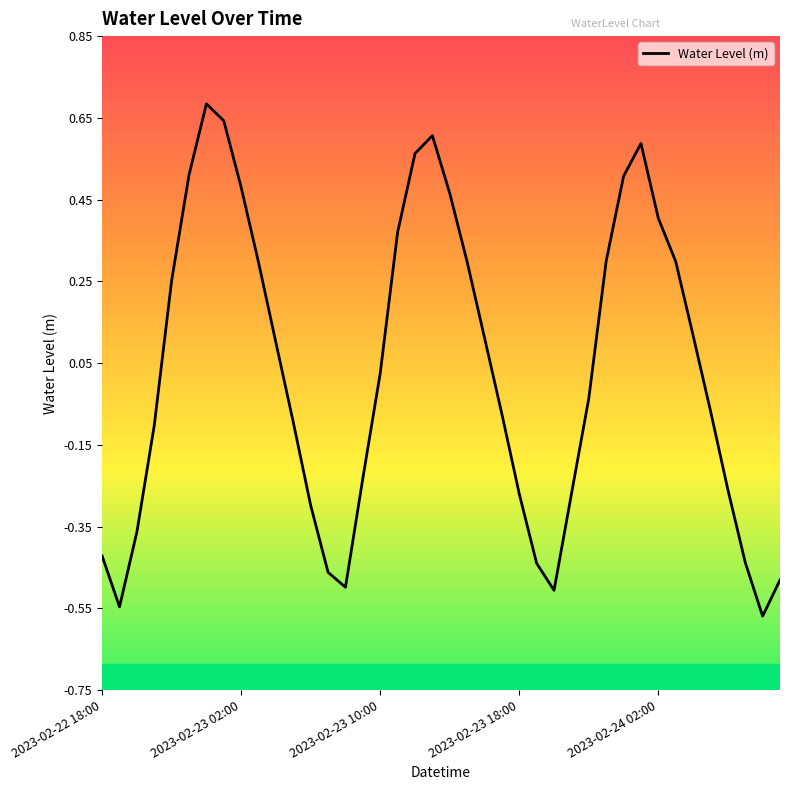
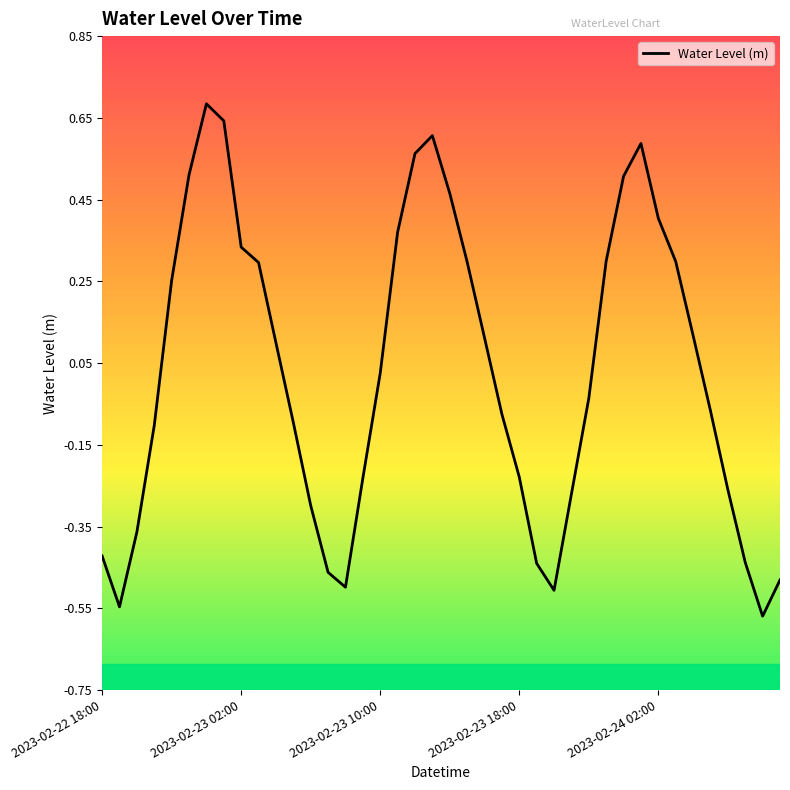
  {
    "2023-02-22 18:00": -0.42,
-   "2023-02-23 02:00": 0.48,
+   "2023-02-23 02:00": 0.33,
    "2023-02-23 10:00": 0.03,
-   "2023-02-23 18:00": -0.27,
+   "2023-02-23 18:00": -0.23,
    "2023-02-24 02:00": 0.40
  }
